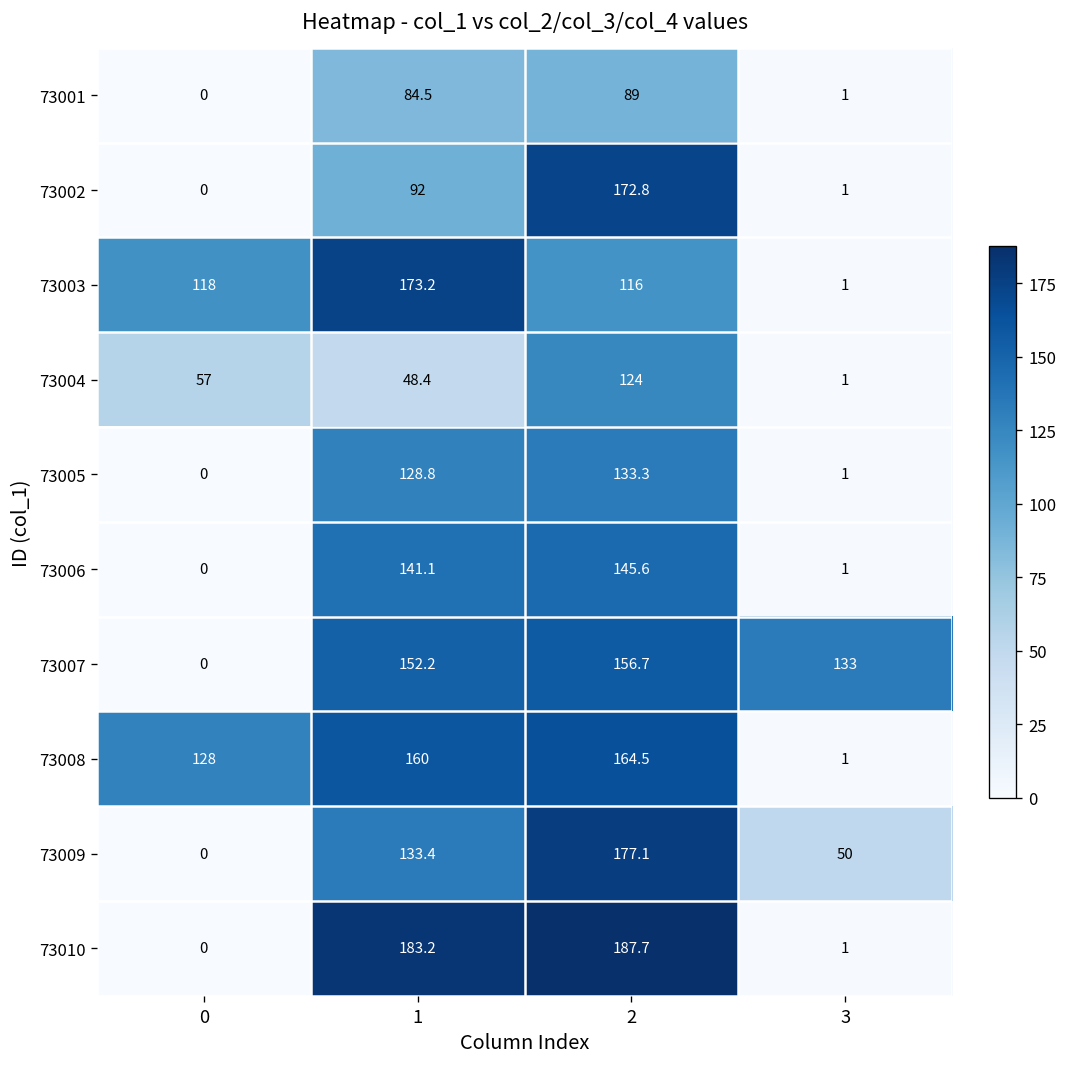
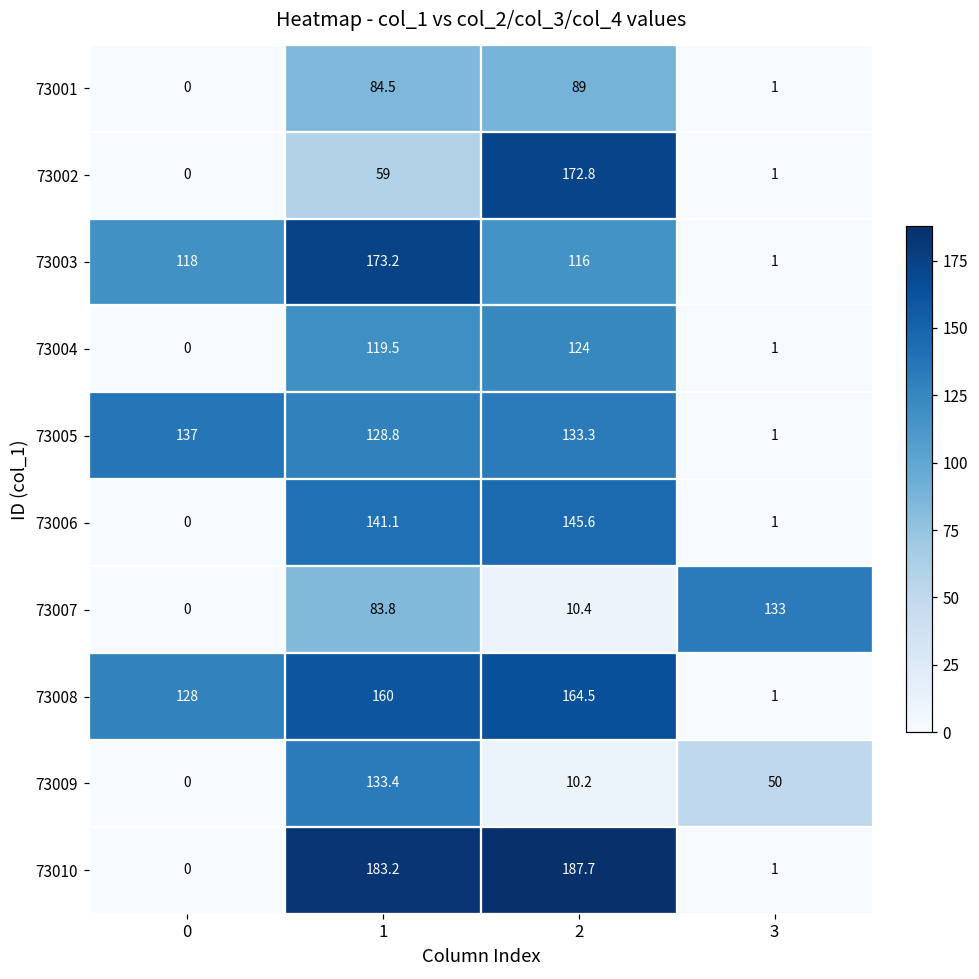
  {
    "73001": {
      "0": 0,
      "1": 84.5,
      "2": 89,
      "3": 1
    },
    "73002": {
      "0": 0,
-     "1": 92,
+     "1": 59,
      "2": 172.8,
      "3": 1
    },
    "73003": {
      "0": 118,
      "1": 173.2,
      "2": 116,
      "3": 1
    },
    "73004": {
-     "0": 57,
-     "1": 48.4,
+     "0": 0,
+     "1": 119.5,
      "2": 124,
      "3": 1
    },
    "73005": {
-     "0": 0,
+     "0": 137,
      "1": 128.8,
      "2": 133.3,
      "3": 1
    },
    "73006": {
      "0": 0,
      "1": 141.1,
      "2": 145.6,
      "3": 1
    },
    "73007": {
      "0": 0,
-     "1": 152.2,
-     "2": 156.7,
+     "1": 83.8,
+     "2": 10.4,
      "3": 133
    },
    "73008": {
      "0": 128,
      "1": 160,
      "2": 164.5,
      "3": 1
    },
    "73009": {
      "0": 0,
      "1": 133.4,
-     "2": 177.1,
+     "2": 10.2,
      "3": 50
    },
    "73010": {
      "0": 0,
      "1": 183.2,
      "2": 187.7,
      "3": 1
    }
  }
